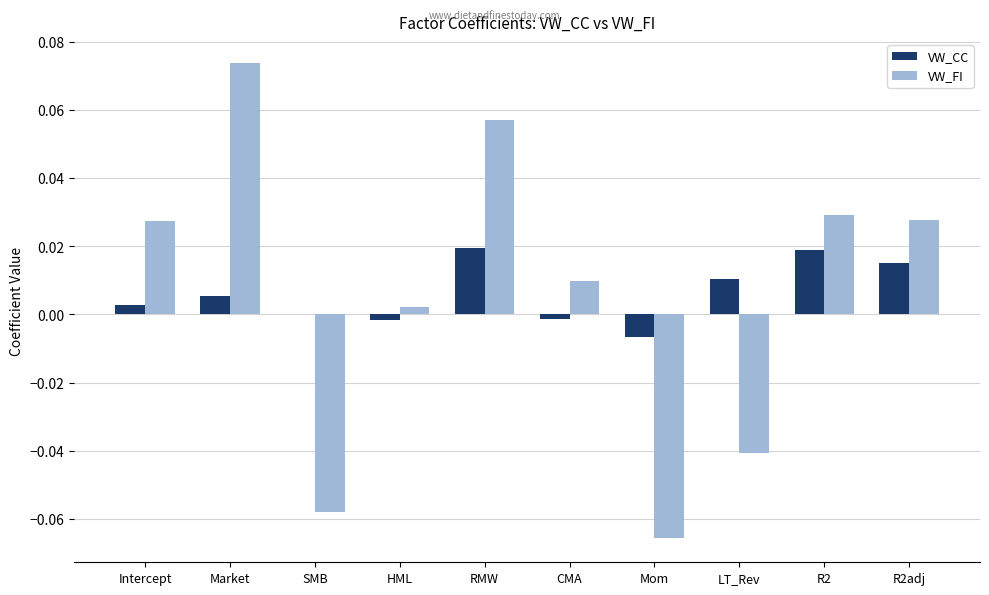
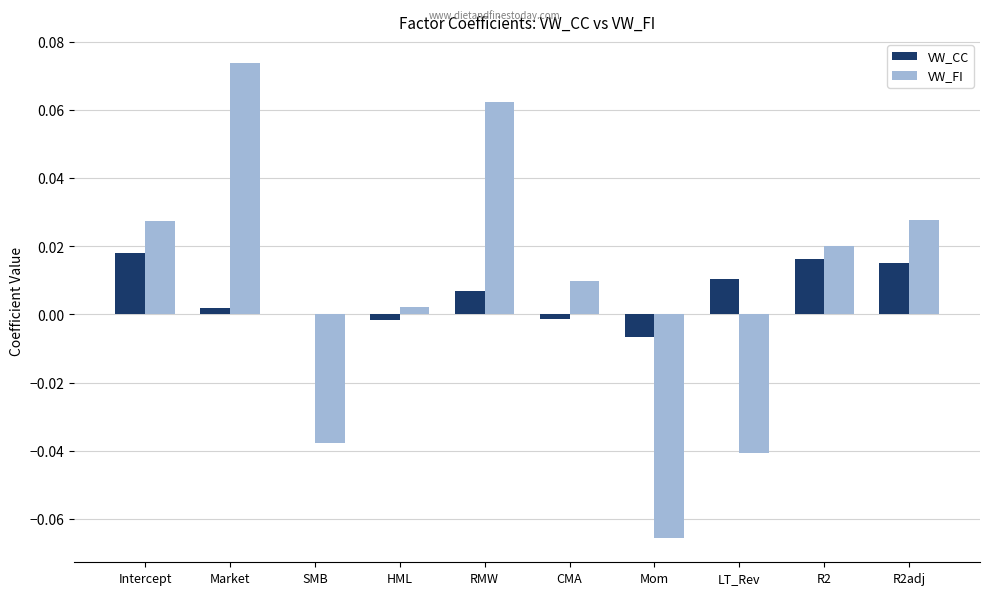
  {
    "VW_CC": {
-     "Intercept": 0.003,
-     "Market": 0.005,
+     "Intercept": 0.018,
+     "Market": 0.002,
      "HML": -0.002,
-     "RMW": 0.020,
+     "RMW": 0.007,
      "CMA": -0.001,
      "Mom": -0.007,
      "LT_Rev": 0.010,
-     "R2": 0.019,
+     "R2": 0.016,
      "R2adj": 0.015
    },
    "VW_FI": {
      "Intercept": 0.027,
      "Market": 0.074,
-     "SMB": -0.058,
+     "SMB": -0.038,
      "HML": 0.002,
-     "RMW": 0.057,
+     "RMW": 0.062,
      "CMA": 0.010,
      "Mom": -0.066,
      "LT_Rev": -0.041,
-     "R2": 0.029,
+     "R2": 0.020,
      "R2adj": 0.028
    }
  }
